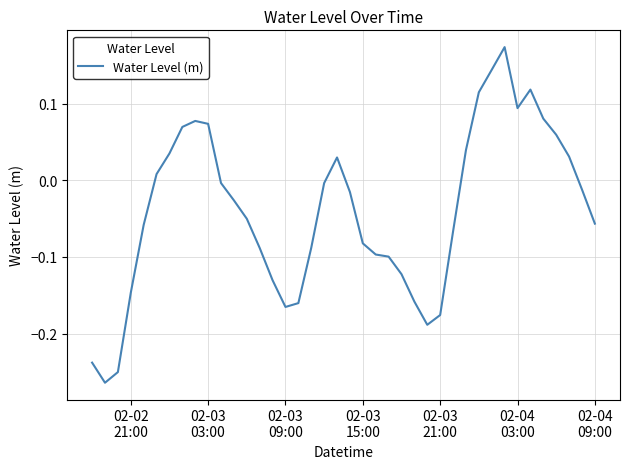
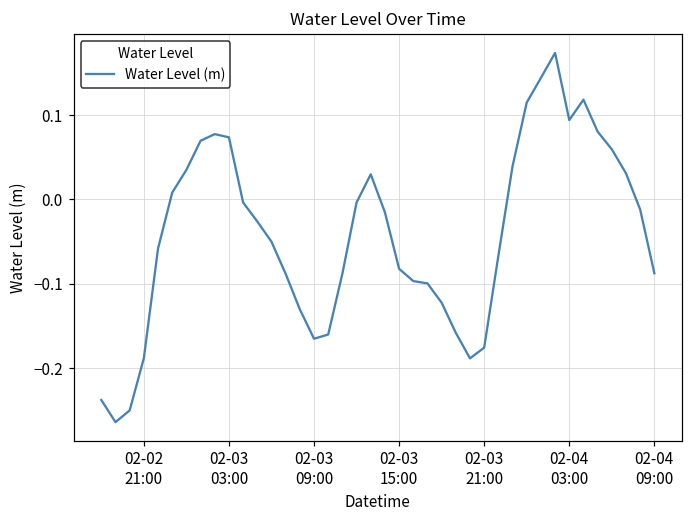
  {
-   "02-02 21:00": -0.15,
+   "02-02 21:00": -0.19,
    "02-03 03:00": 0.07,
    "02-03 09:00": -0.17,
    "02-03 15:00": -0.08,
    "02-03 21:00": -0.18,
    "02-04 03:00": 0.09,
-   "02-04 09:00": -0.06
+   "02-04 09:00": -0.09
  }
